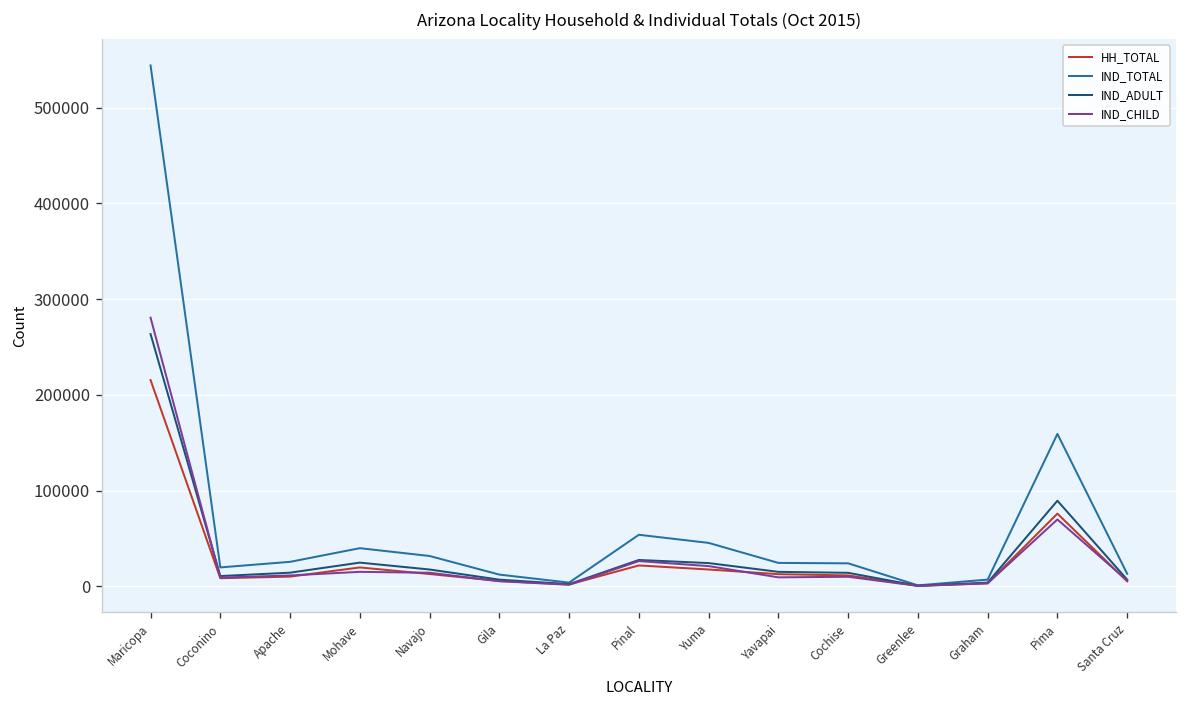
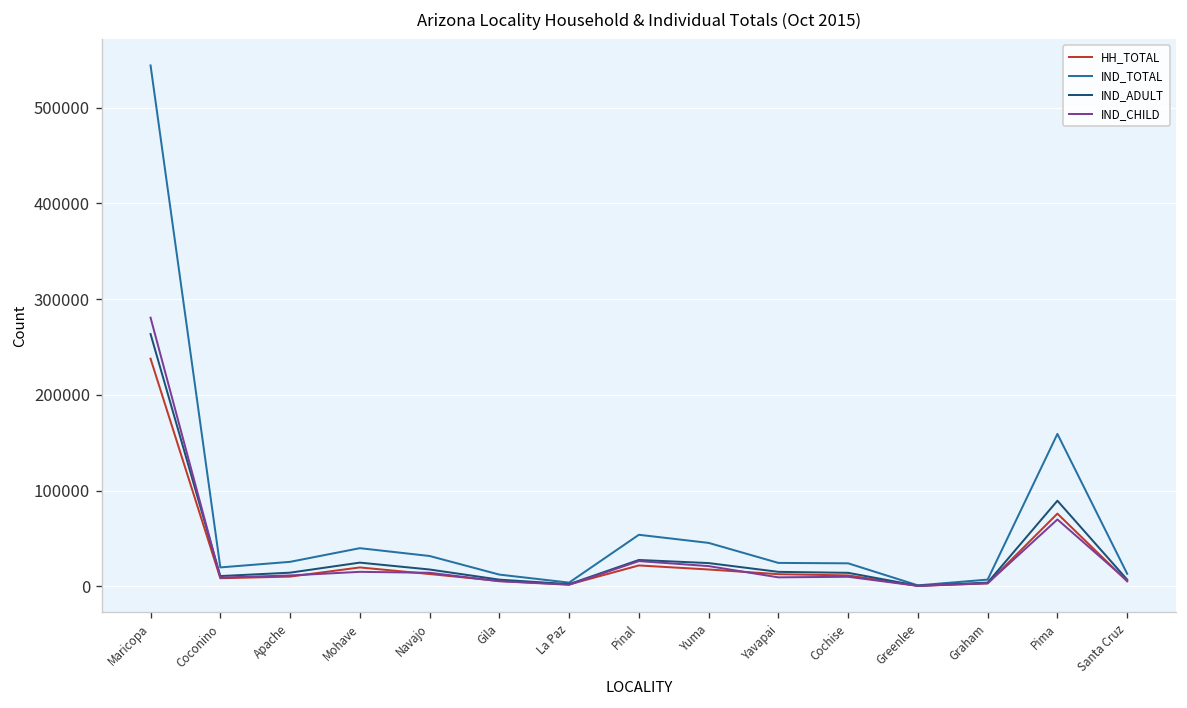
  {
    "HH_TOTAL": {
-     "Maricopa": 220000,
+     "Maricopa": 240000,
      "Mohave": 20000,
      "Pinal": 20000,
      "Yuma": 20000,
      "Pima": 80000
    },
    "IND_CHILD": {
      "Maricopa": 280000,
      "Mohave": 20000,
      "Yavapai": 10000,
      "Pima": 70000
    }
  }
